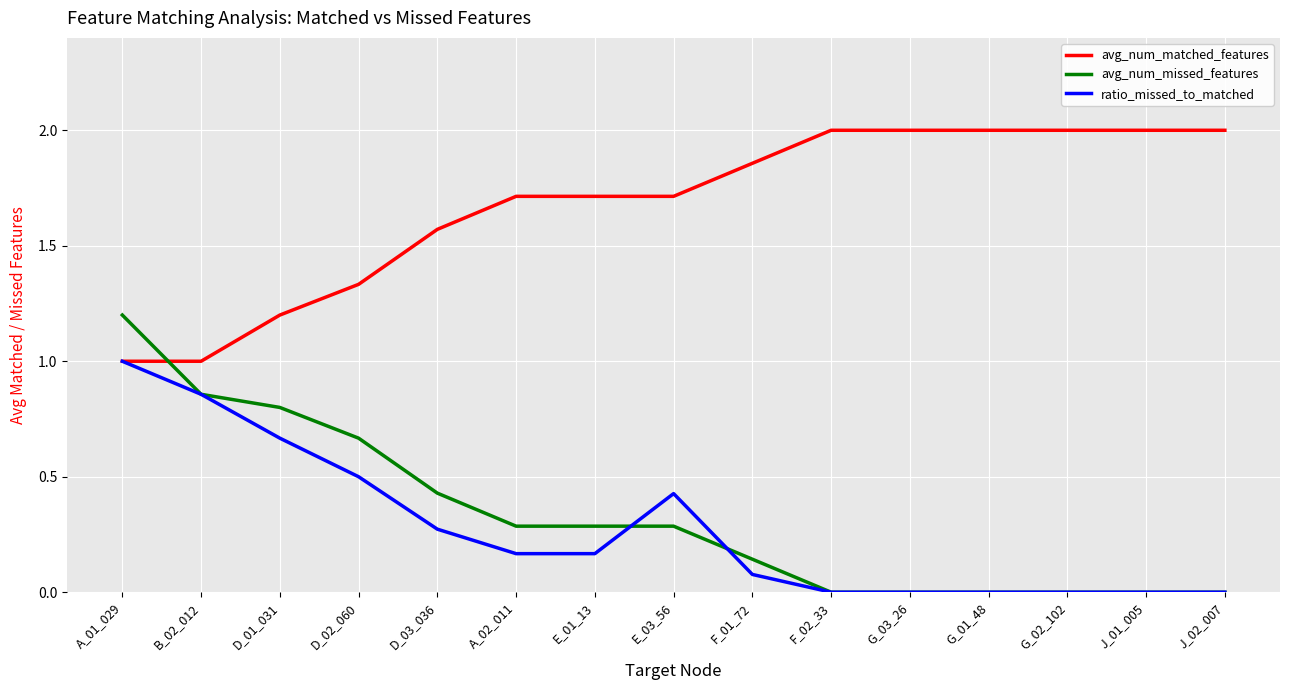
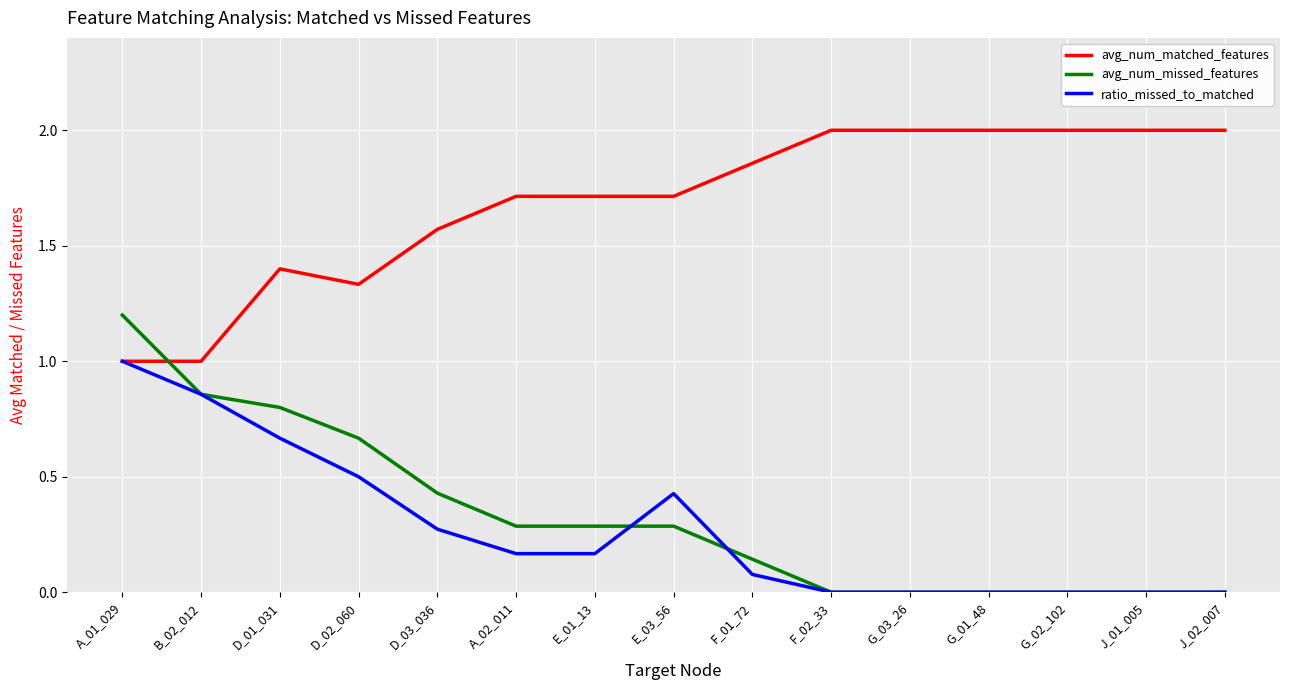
  {
    "avg_num_matched_features": {
      "B_02_012": 1.0,
-     "D_01_031": 1.2,
+     "D_01_031": 1.4,
      "D_02_060": 1.33,
      "D_03_036": 1.57,
      "A_02_011": 1.71,
      "E_01_13": 1.71,
      "E_03_56": 1.71,
      "F_01_72": 1.86,
      "F_02_33": 2.0,
      "G_03_26": 2.0,
      "G_01_48": 2.0,
      "G_02_102": 2.0,
      "J_01_005": 2.0,
      "J_02_007": 2.0
    },
    "avg_num_missed_features": {
      "A_01_029": 1.2,
      "D_01_031": 0.8,
      "D_02_060": 0.67,
      "D_03_036": 0.43,
      "A_02_011": 0.29,
      "E_01_13": 0.29,
      "E_03_56": 0.29,
      "F_01_72": 0.14
    },
    "ratio_missed_to_matched": {
      "D_01_031": 0.67,
      "D_02_060": 0.5,
      "D_03_036": 0.27,
      "A_02_011": 0.17,
      "E_01_13": 0.17,
      "E_03_56": 0.43,
      "F_01_72": 0.08
    }
  }
